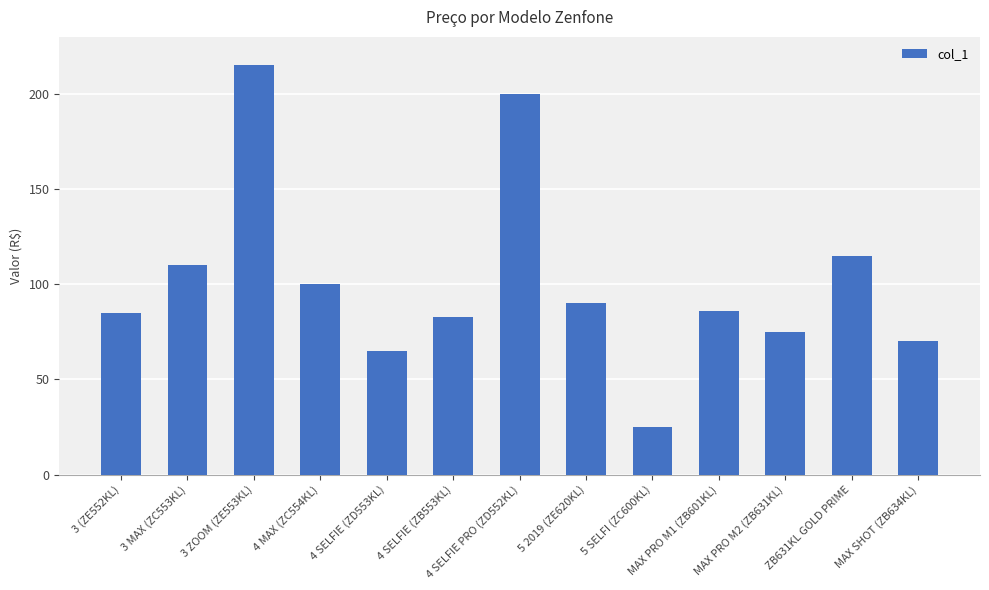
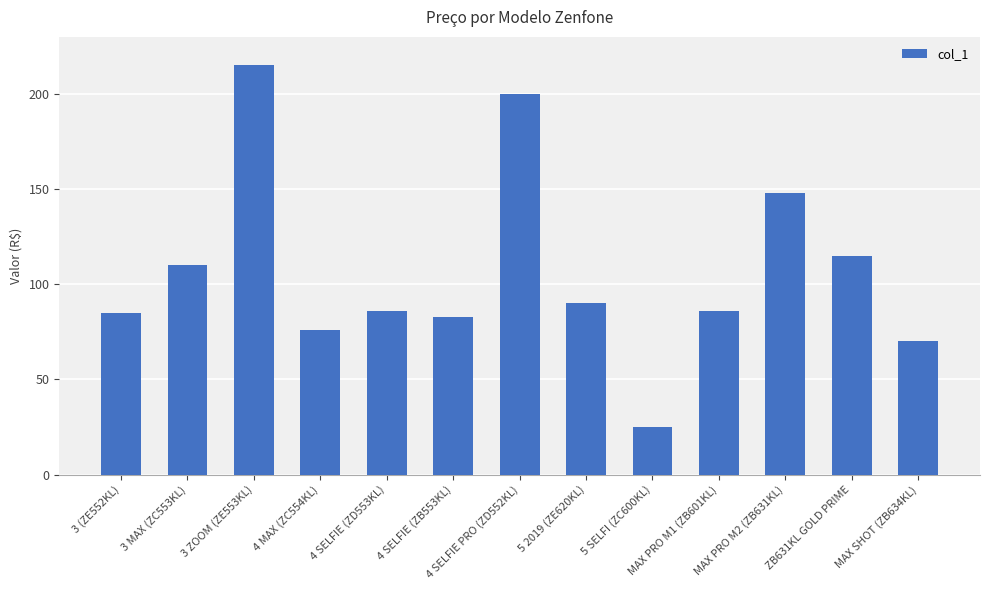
  {
    "3 (ZE552KL)": 85,
    "3 MAX (ZC553KL)": 110,
    "3 ZOOM (ZE553KL)": 215,
-   "4 MAX (ZC554KL)": 100,
-   "4 SELFIE (ZD553KL)": 65,
+   "4 MAX (ZC554KL)": 76,
+   "4 SELFIE (ZD553KL)": 86,
    "4 SELFIE (ZB553KL)": 83,
    "4 SELFIE PRO (ZD552KL)": 200,
    "5 2019 (ZE620KL)": 90,
    "5 SELFI (ZC600KL)": 25,
    "MAX PRO M1 (ZB601KL)": 86,
-   "MAX PRO M2 (ZB631KL)": 75,
+   "MAX PRO M2 (ZB631KL)": 148,
    "ZB631KL GOLD PRIME": 115,
    "MAX SHOT (ZB634KL)": 70
  }
